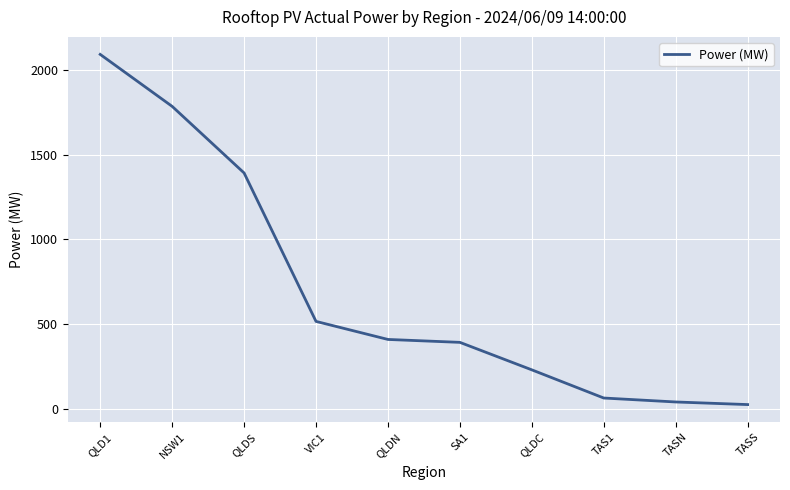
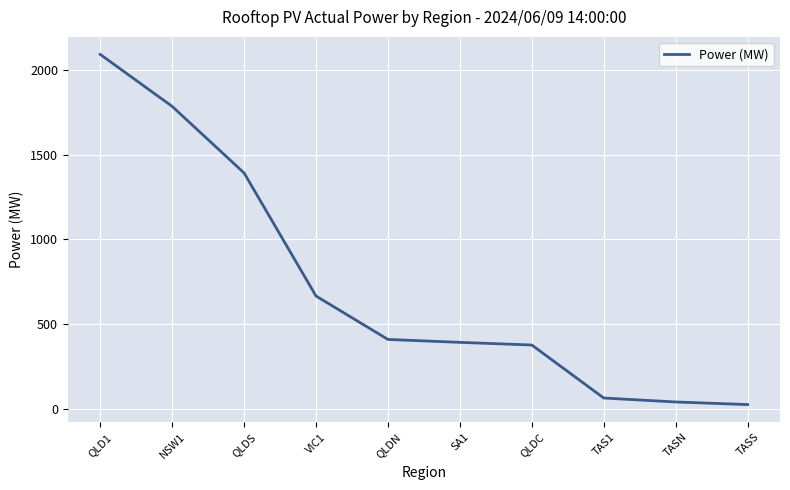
  {
    "QLD1": 2090,
    "NSW1": 1790,
    "QLDS": 1390,
-   "VIC1": 520,
+   "VIC1": 670,
    "QLDN": 410,
    "SA1": 390,
-   "QLDC": 230,
+   "QLDC": 380,
    "TAS1": 60,
    "TASN": 40,
    "TASS": 20
  }
